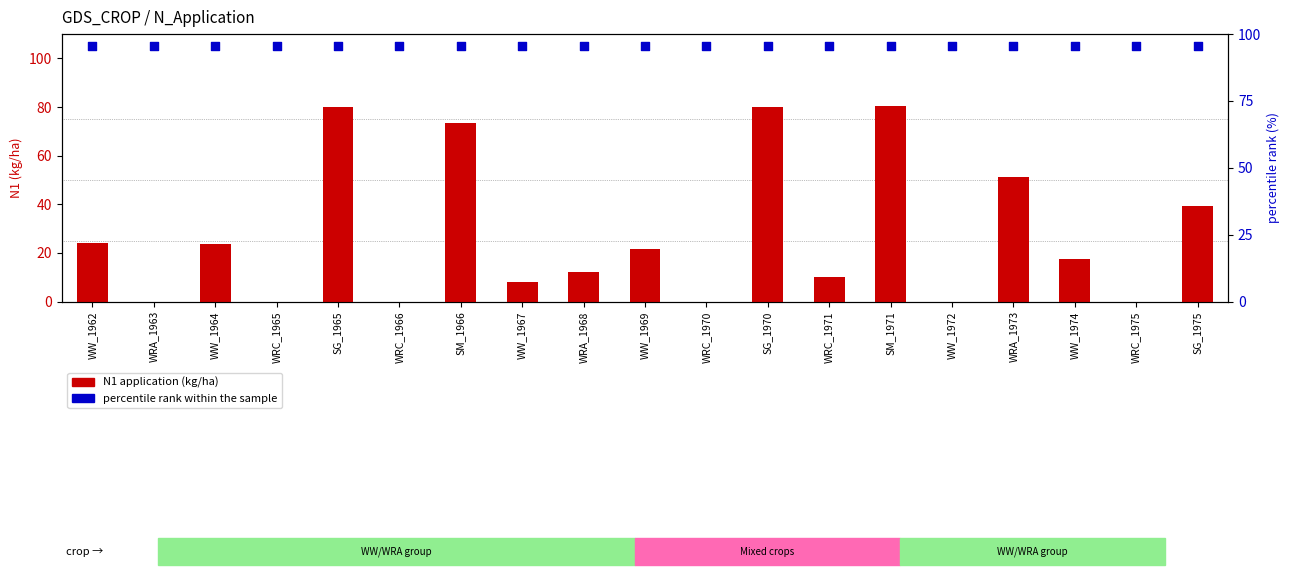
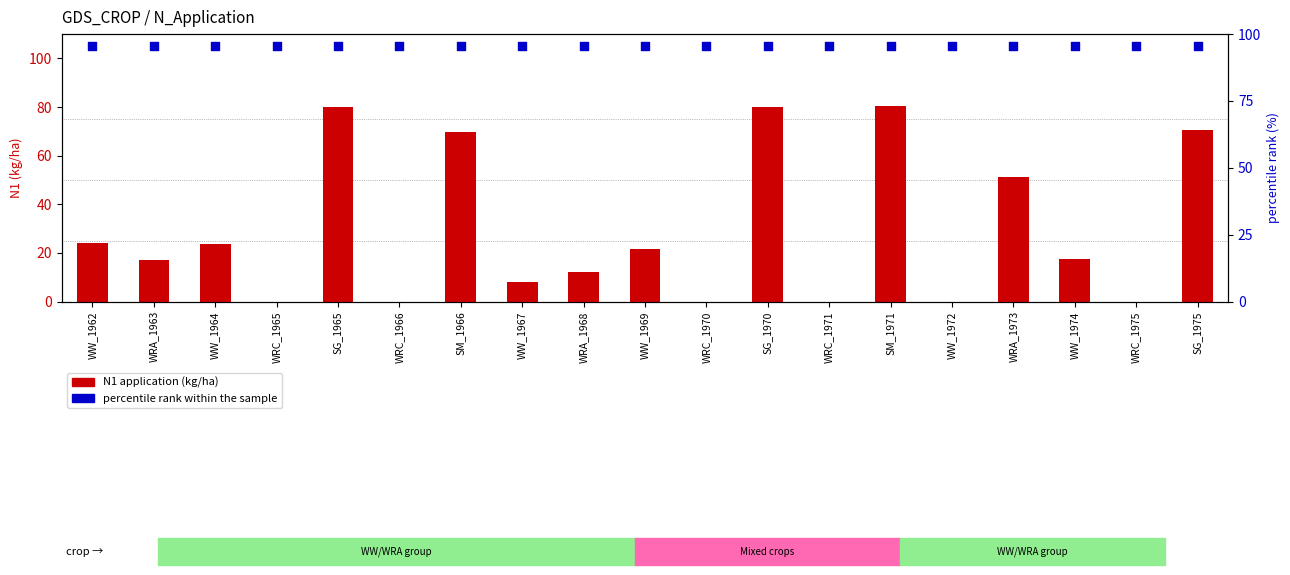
  {
    "N1 application (kg/ha)": {
      "WW_1962": 24,
-     "WRA_1963": 0,
+     "WRA_1963": 17,
      "WW_1964": 24,
      "WRC_1965": 0,
      "SG_1965": 80,
      "WRC_1966": 0,
-     "SM_1966": 73,
+     "SM_1966": 70,
      "WW_1967": 8,
      "WRA_1968": 12,
      "WW_1969": 21,
      "WRC_1970": 0,
      "SG_1970": 80,
-     "WRC_1971": 10,
+     "WRC_1971": 0,
      "SM_1971": 81,
      "WW_1972": 0,
      "WRA_1973": 51,
      "WW_1974": 17,
      "WRC_1975": 0,
-     "SG_1975": 39
+     "SG_1975": 71
    }
  }
